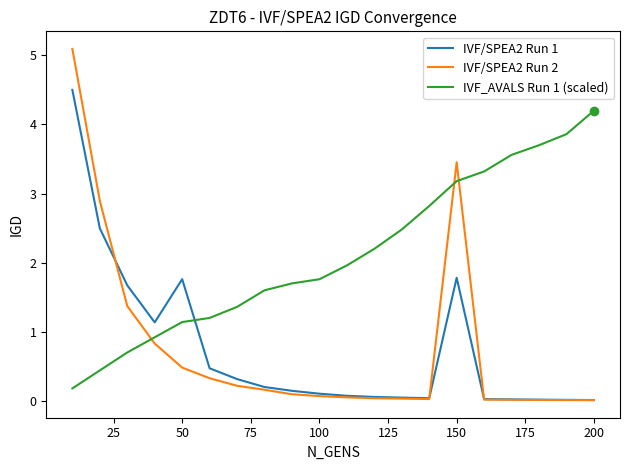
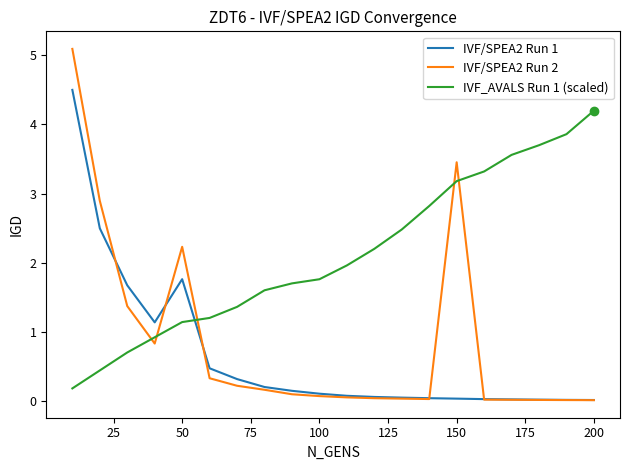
  {
    "IVF/SPEA2 Run 1": {
      "50": 1.8,
-     "150": 1.8
+     "150": 0.0
    },
    "IVF/SPEA2 Run 2": {
-     "50": 0.5,
+     "50": 2.2,
      "150": 3.5
    }
  }
